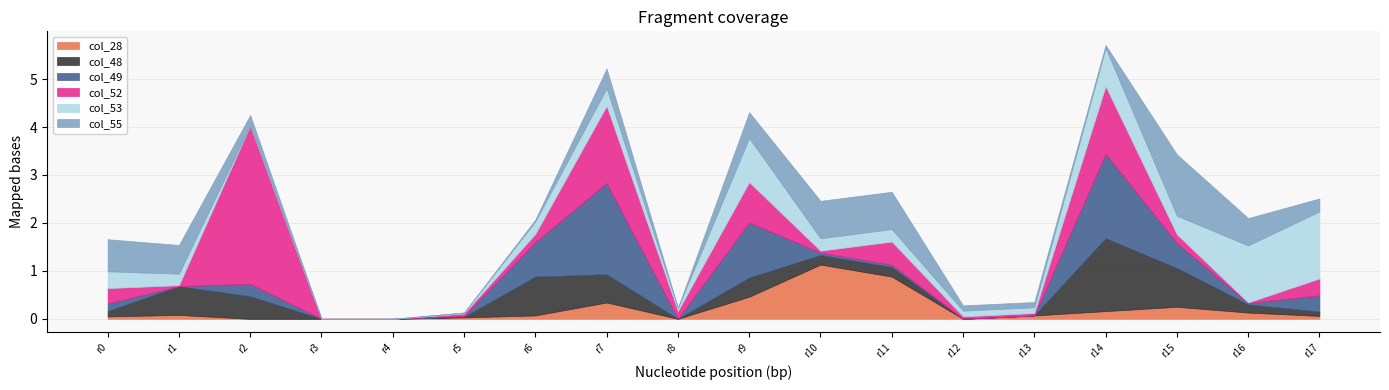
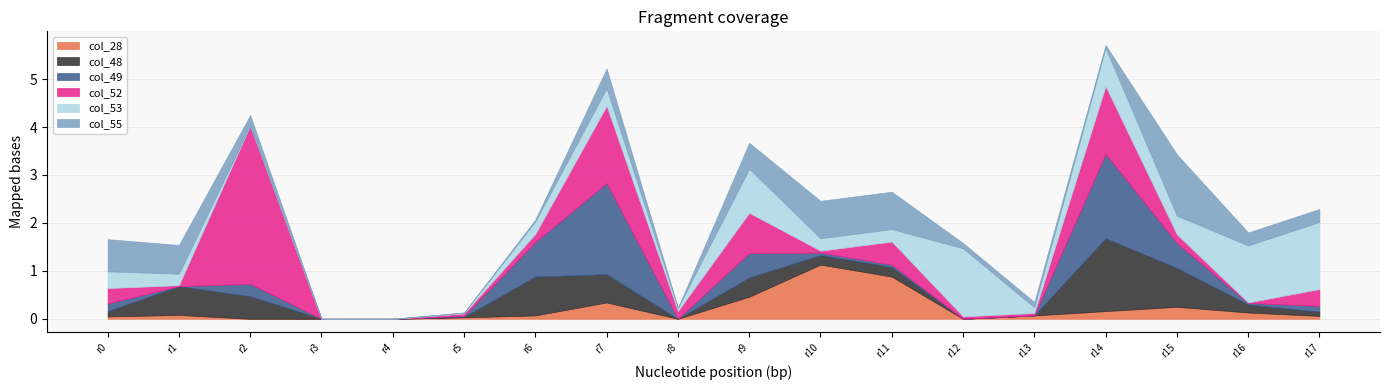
  {
    "col_28": {
      "r1": 0.1,
      "r2": 0.0,
      "r6": 0.1,
      "r7": 0.3,
      "r9": 0.5,
      "r10": 1.1,
      "r11": 0.9,
      "r14": 0.2,
      "r15": 0.3,
      "r16": 0.1,
      "r17": 0.1
    },
    "col_48": {
      "r0": 0.1,
      "r2": 0.5,
      "r6": 0.8,
      "r7": 0.6,
      "r9": 0.4,
      "r14": 1.5,
      "r15": 0.8,
      "r17": 0.1
    },
    "col_49": {
      "r0": 0.2,
      "r2": 0.3,
      "r6": 0.7,
      "r7": 1.9,
-     "r9": 1.1,
+     "r9": 0.5,
      "r14": 1.8,
      "r15": 0.5,
-     "r17": 0.3
+     "r17": 0.1
    },
    "col_52": {
      "r0": 0.3,
      "r6": 0.2,
      "r7": 1.6,
      "r8": 0.2,
      "r9": 0.8,
      "r11": 0.5,
      "r14": 1.4,
      "r15": 0.2,
      "r17": 0.4
    },
    "col_53": {
      "r0": 0.4,
      "r1": 0.2,
      "r7": 0.4,
      "r9": 0.9,
      "r10": 0.3,
      "r11": 0.3,
-     "r12": 0.1,
+     "r12": 1.4,
      "r13": 0.1,
      "r14": 0.8,
      "r15": 0.4,
      "r16": 1.2,
      "r17": 1.4
    },
    "col_55": {
      "r0": 0.7,
      "r1": 0.6,
      "r2": 0.2,
      "r7": 0.4,
      "r9": 0.5,
      "r10": 0.8,
      "r11": 0.8,
      "r12": 0.1,
      "r13": 0.1,
      "r14": 0.1,
      "r15": 1.3,
-     "r16": 0.6,
+     "r16": 0.3,
      "r17": 0.3
    }
  }
